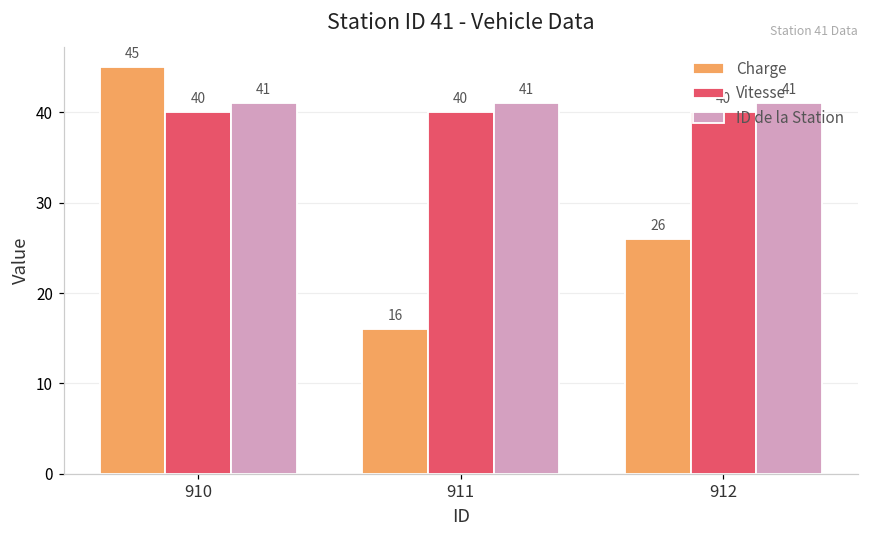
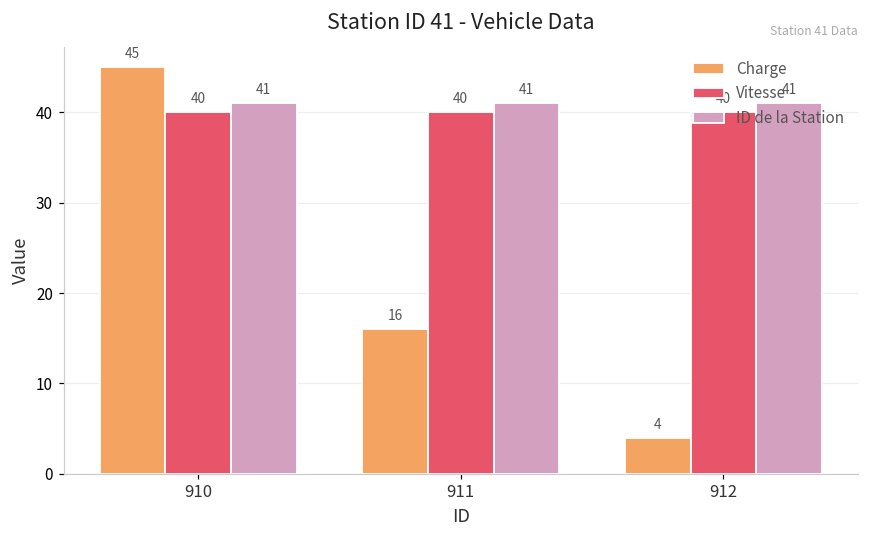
  {
    "Charge": {
      "910": 45,
      "911": 16,
-     "912": 26
+     "912": 4
    },
    "Vitesse": {
      "910": 40,
      "911": 40,
      "912": 40
    },
    "ID de la Station": {
      "910": 41,
      "911": 41,
      "912": 41
    }
  }
